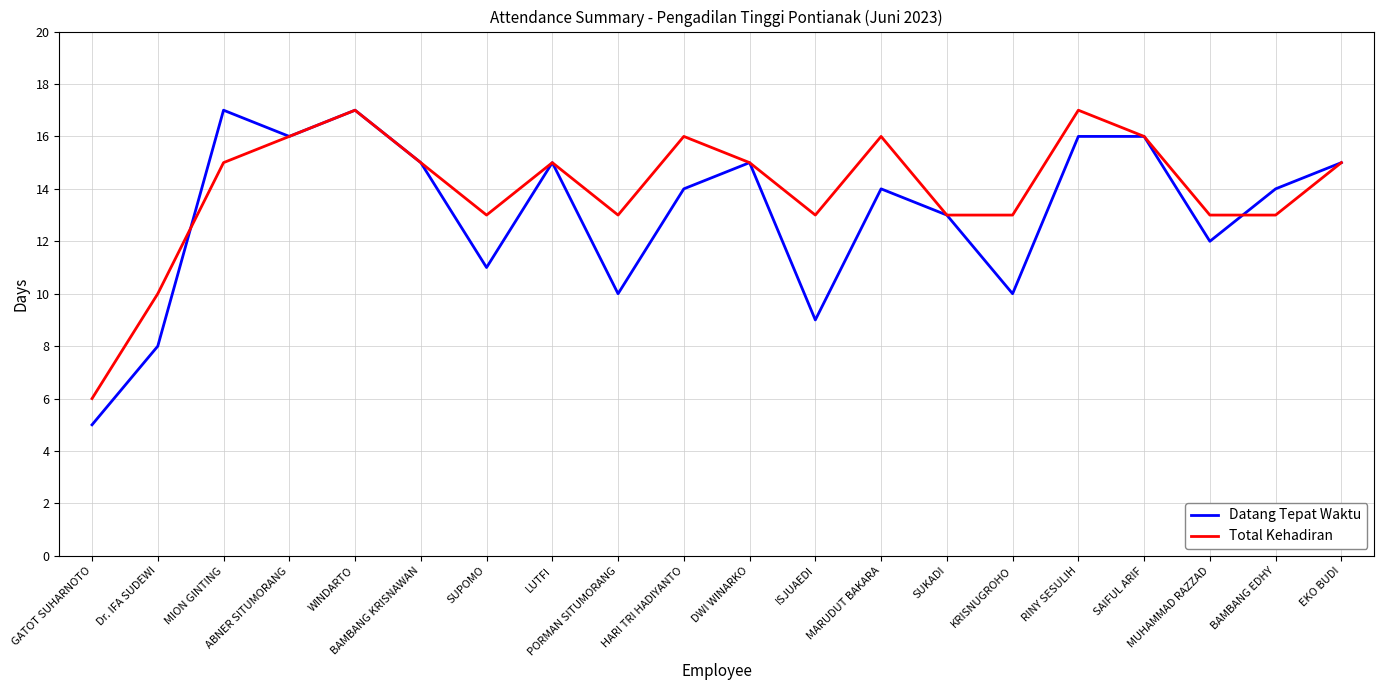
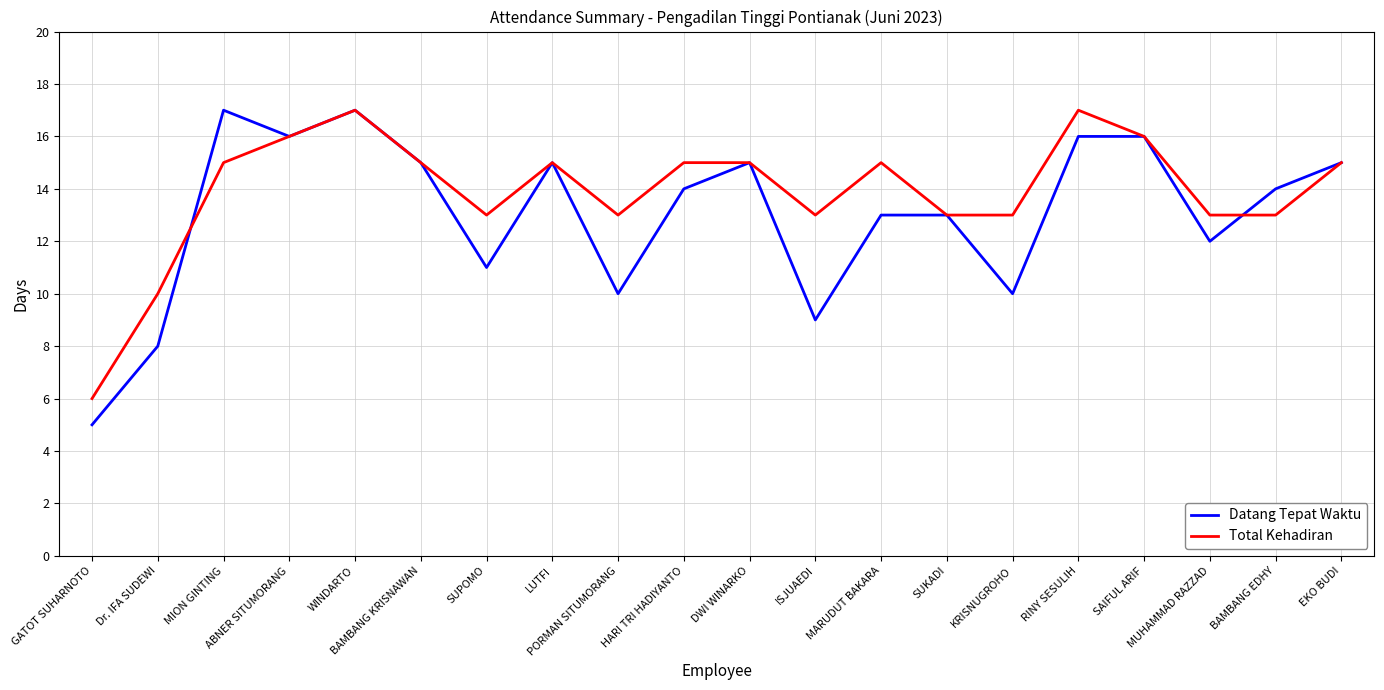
  {
    "Datang Tepat Waktu": {
      "GATOT SUHARNOTO": 5,
      "Dr. IFA SUDEWI": 8,
      "MION GINTING": 17,
      "SUPOMO": 11,
      "PORMAN SITUMORANG": 10,
      "HARI TRI HADIYANTO": 14,
      "ISJUAEDI": 9,
-     "MARUDUT BAKARA": 14,
+     "MARUDUT BAKARA": 13,
      "KRISNUGROHO": 10,
      "RINY SESULIH": 16,
      "MUHAMMAD RAZZAD": 12,
      "BAMBANG EDHY": 14
    },
    "Total Kehadiran": {
      "GATOT SUHARNOTO": 6,
      "Dr. IFA SUDEWI": 10,
      "MION GINTING": 15,
      "SUPOMO": 13,
      "PORMAN SITUMORANG": 13,
-     "HARI TRI HADIYANTO": 16,
+     "HARI TRI HADIYANTO": 15,
      "ISJUAEDI": 13,
-     "MARUDUT BAKARA": 16,
+     "MARUDUT BAKARA": 15,
      "KRISNUGROHO": 13,
      "RINY SESULIH": 17,
      "MUHAMMAD RAZZAD": 13,
      "BAMBANG EDHY": 13
    }
  }
